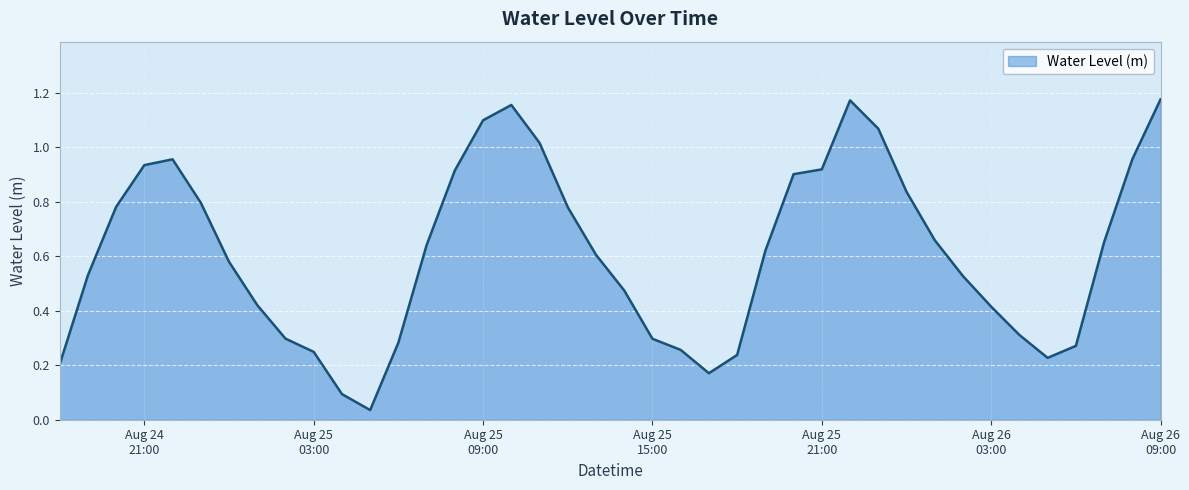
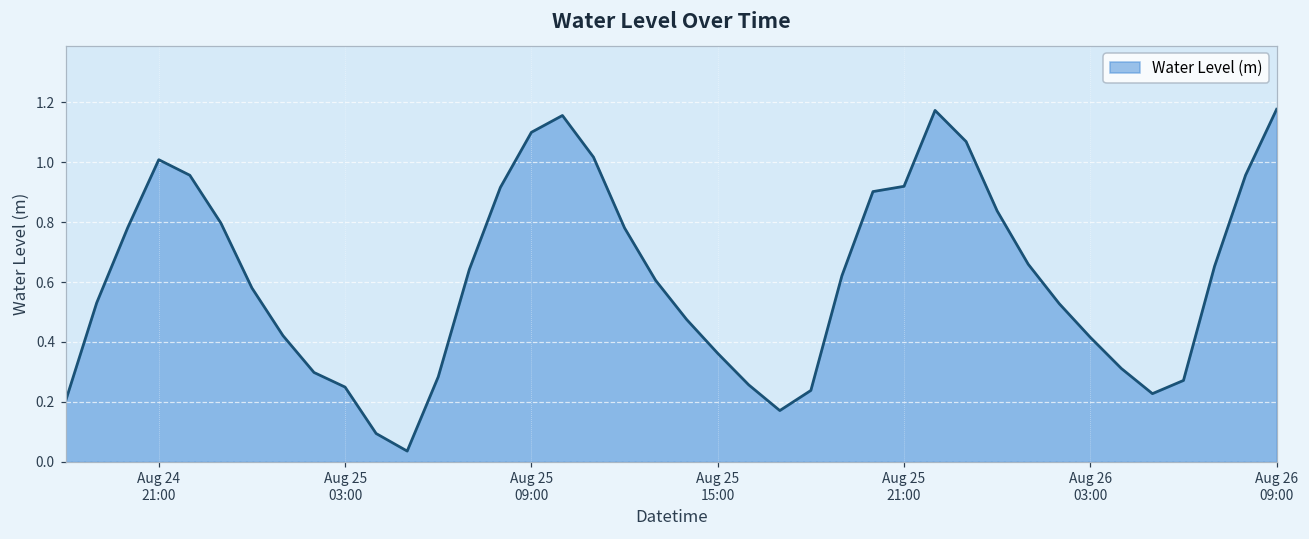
  {
-   "Aug 24 21:00": 0.94,
+   "Aug 24 21:00": 1.01,
    "Aug 25 03:00": 0.25,
    "Aug 25 09:00": 1.10,
-   "Aug 25 15:00": 0.30,
+   "Aug 25 15:00": 0.36,
    "Aug 25 21:00": 0.92,
    "Aug 26 03:00": 0.42,
    "Aug 26 09:00": 1.18
  }
